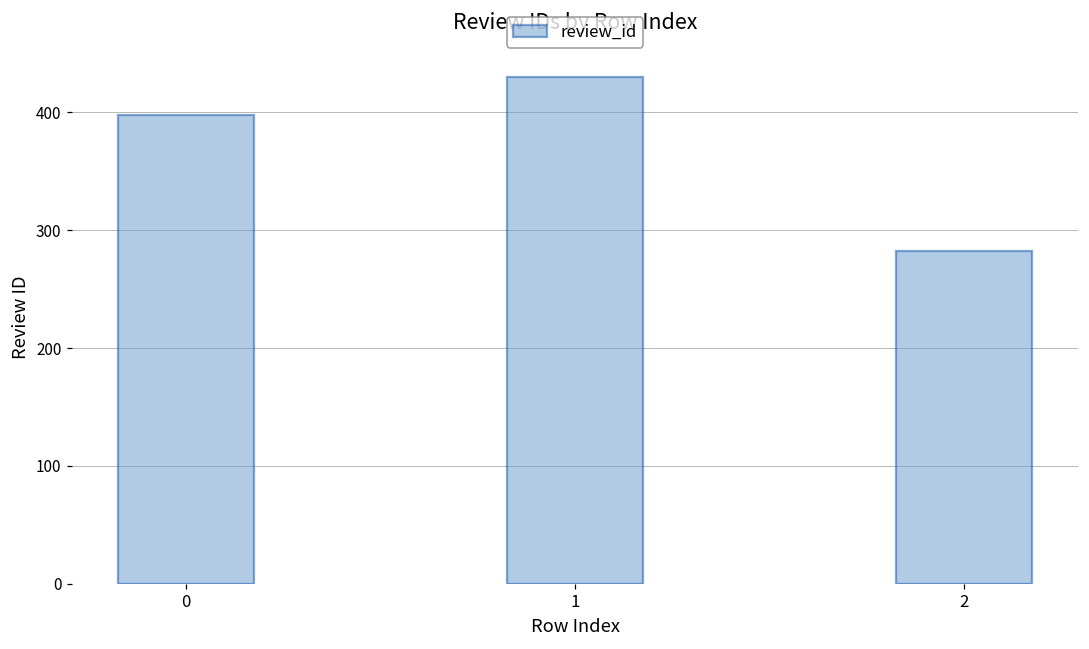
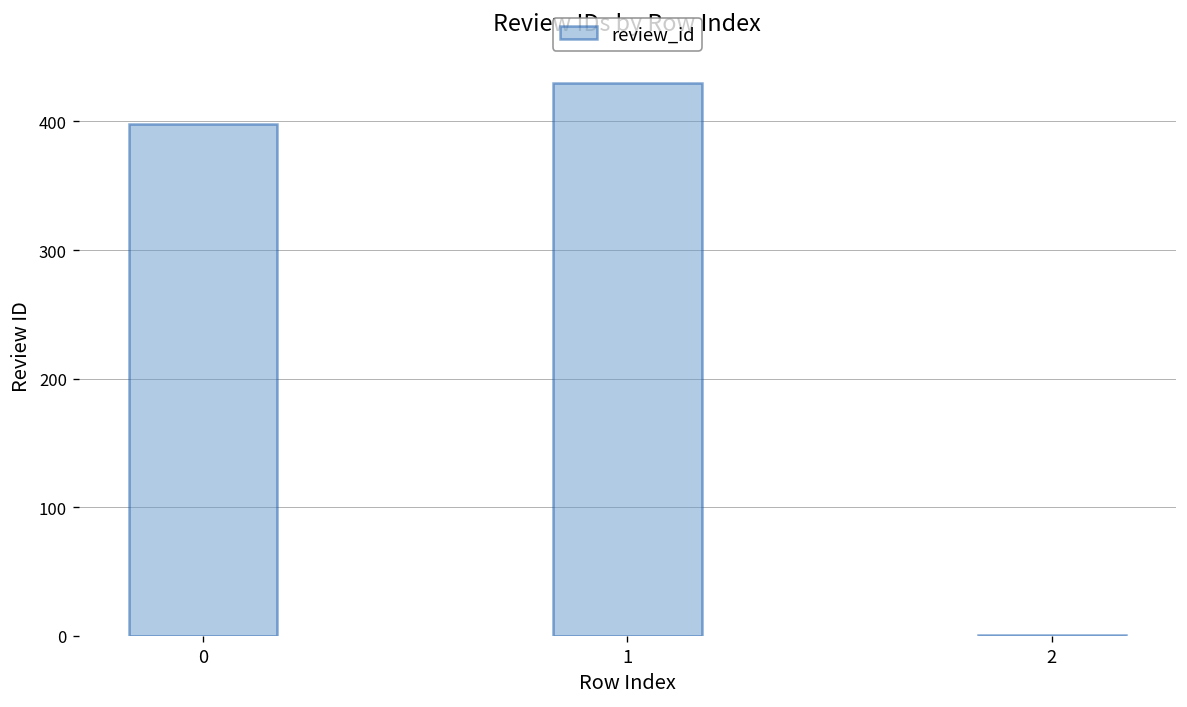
  {
    "0": 398,
    "1": 430,
-   "2": 282
+   "2": 1
  }
